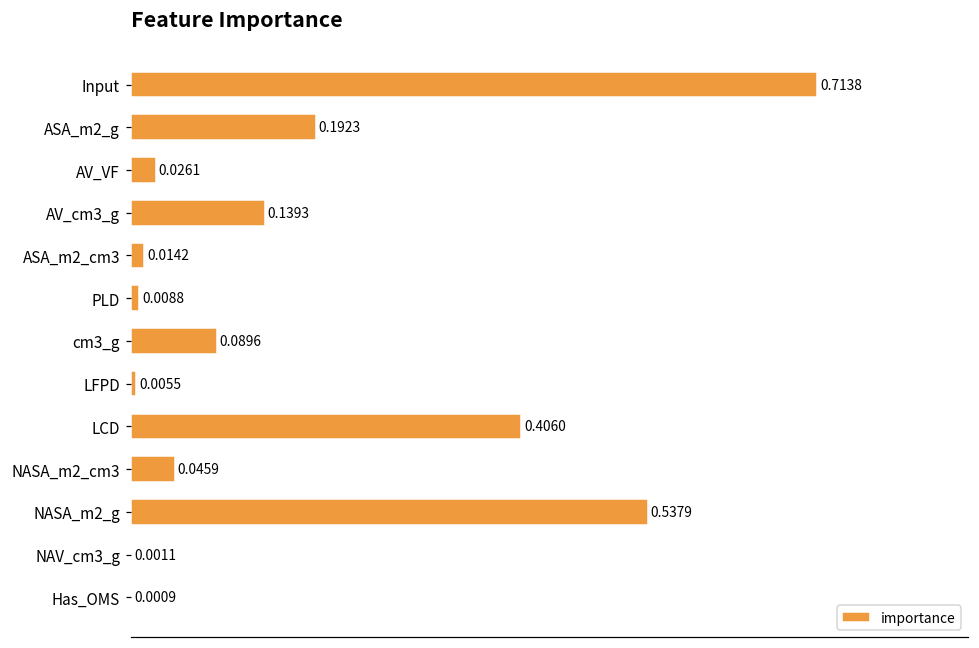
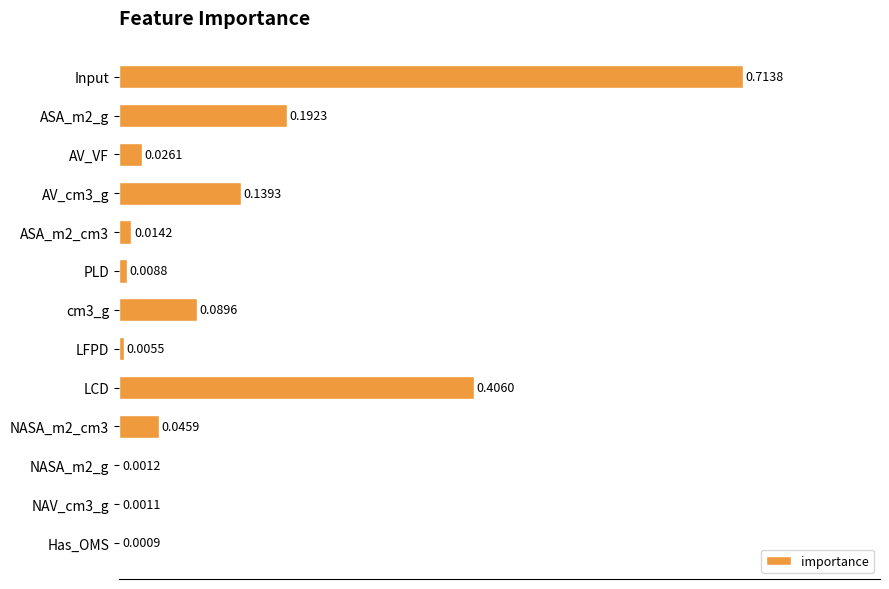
  {
    "Input": 0.7138,
    "ASA_m2_g": 0.1923,
    "AV_VF": 0.0261,
    "AV_cm3_g": 0.1393,
    "ASA_m2_cm3": 0.0142,
    "PLD": 0.0088,
    "cm3_g": 0.0896,
    "LFPD": 0.0055,
    "LCD": 0.4060,
    "NASA_m2_cm3": 0.0459,
-   "NASA_m2_g": 0.5379,
+   "NASA_m2_g": 0.0012,
    "NAV_cm3_g": 0.0011,
    "Has_OMS": 0.0009
  }
